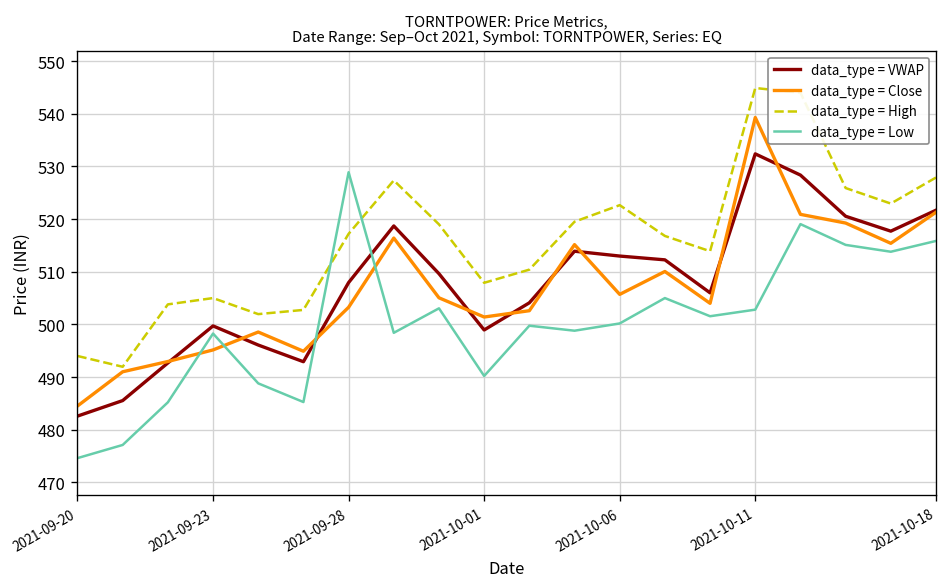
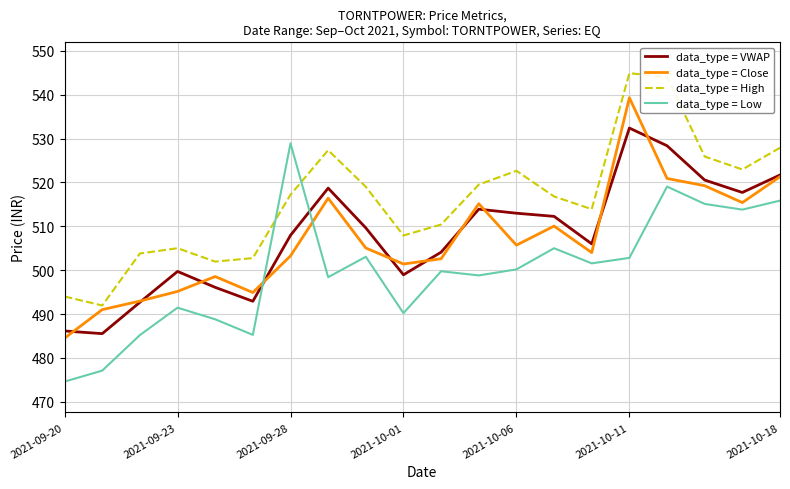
  {
    "data_type = VWAP": {
-     "2021-09-20": 483,
+     "2021-09-20": 486,
      "2021-09-23": 500,
      "2021-09-28": 508,
      "2021-10-01": 499,
      "2021-10-06": 513,
      "2021-10-11": 532
    },
    "data_type = Close": {
      "2021-09-20": 485,
      "2021-09-23": 495,
      "2021-09-28": 503,
      "2021-10-01": 501,
      "2021-10-06": 506,
      "2021-10-11": 539
    },
    "data_type = High": {
      "2021-09-20": 494,
      "2021-09-23": 505,
      "2021-09-28": 517,
      "2021-10-01": 508,
      "2021-10-06": 523,
      "2021-10-11": 545,
      "2021-10-18": 528
    },
    "data_type = Low": {
      "2021-09-20": 475,
-     "2021-09-23": 498,
+     "2021-09-23": 491,
      "2021-09-28": 529,
      "2021-10-01": 490,
      "2021-10-06": 500,
      "2021-10-11": 503,
      "2021-10-18": 516
    }
  }
